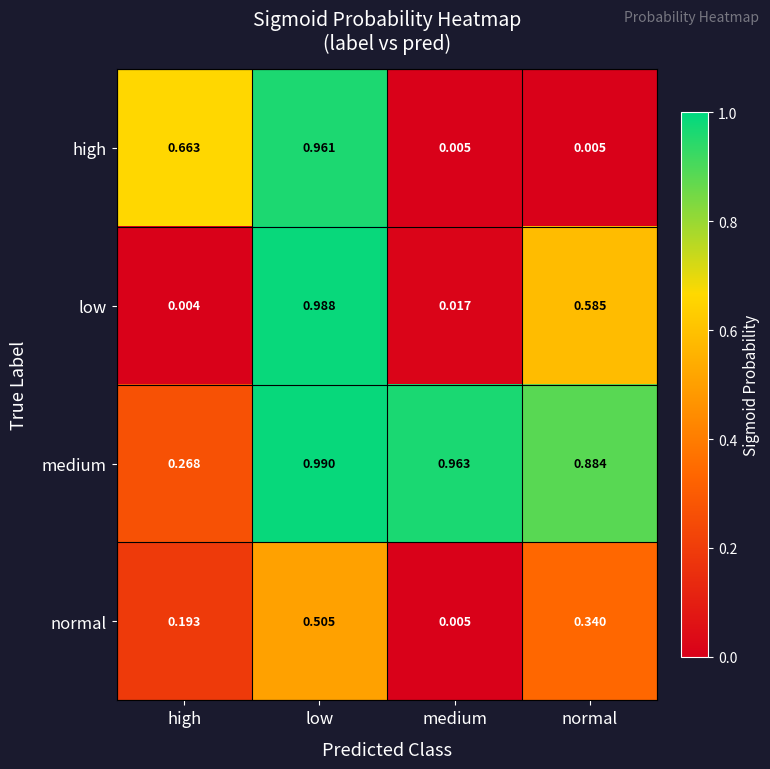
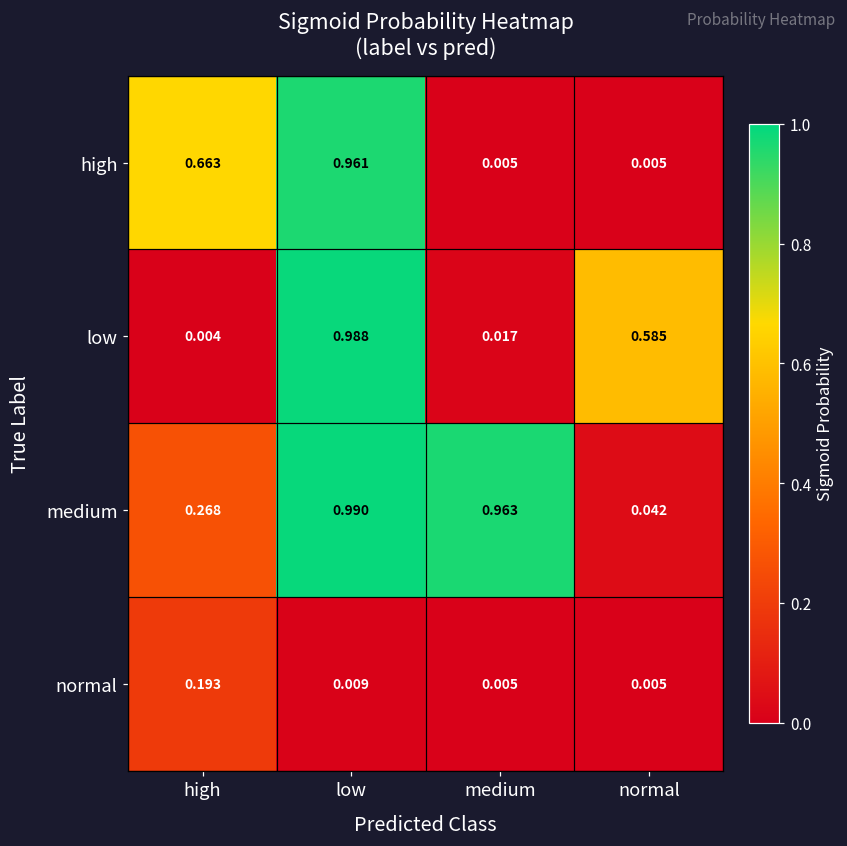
  {
    "high": {
      "high": 0.663,
      "low": 0.961,
      "medium": 0.005,
      "normal": 0.005
    },
    "low": {
      "high": 0.004,
      "low": 0.988,
      "medium": 0.017,
      "normal": 0.585
    },
    "medium": {
      "high": 0.268,
      "low": 0.990,
      "medium": 0.963,
-     "normal": 0.884
+     "normal": 0.042
    },
    "normal": {
      "high": 0.193,
-     "low": 0.505,
+     "low": 0.009,
      "medium": 0.005,
-     "normal": 0.340
+     "normal": 0.005
    }
  }
